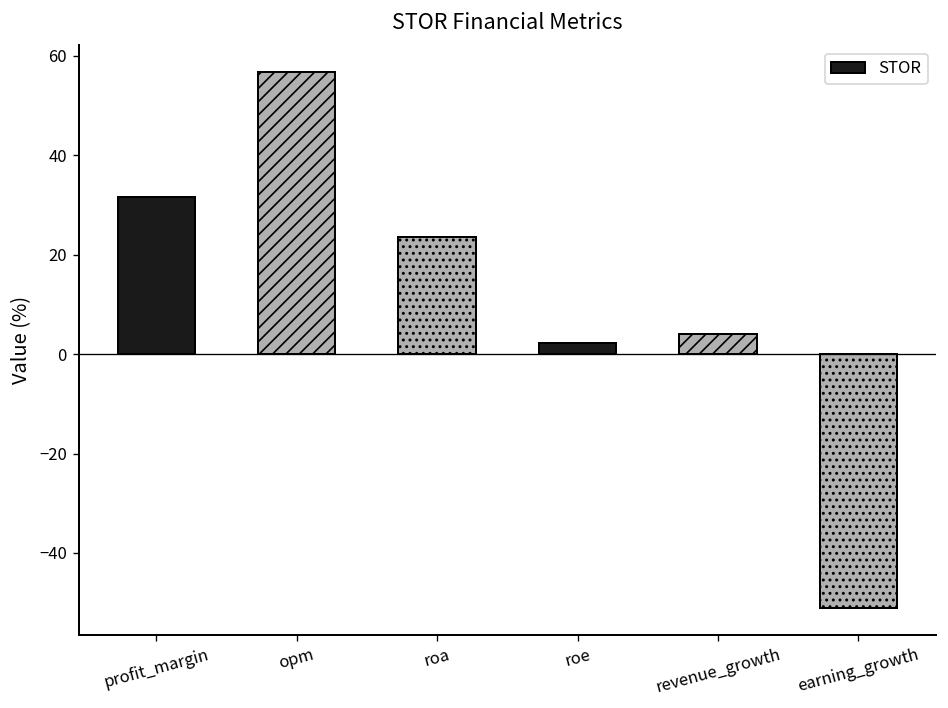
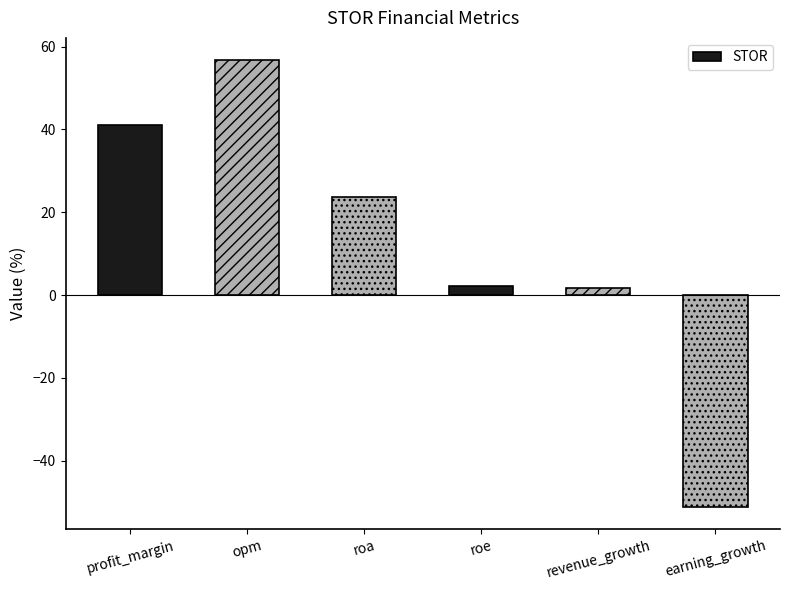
  {
-   "profit_margin": 32,
+   "profit_margin": 41,
    "opm": 57,
    "roa": 24,
    "roe": 2,
-   "revenue_growth": 4,
+   "revenue_growth": 2,
    "earning_growth": -51
  }
